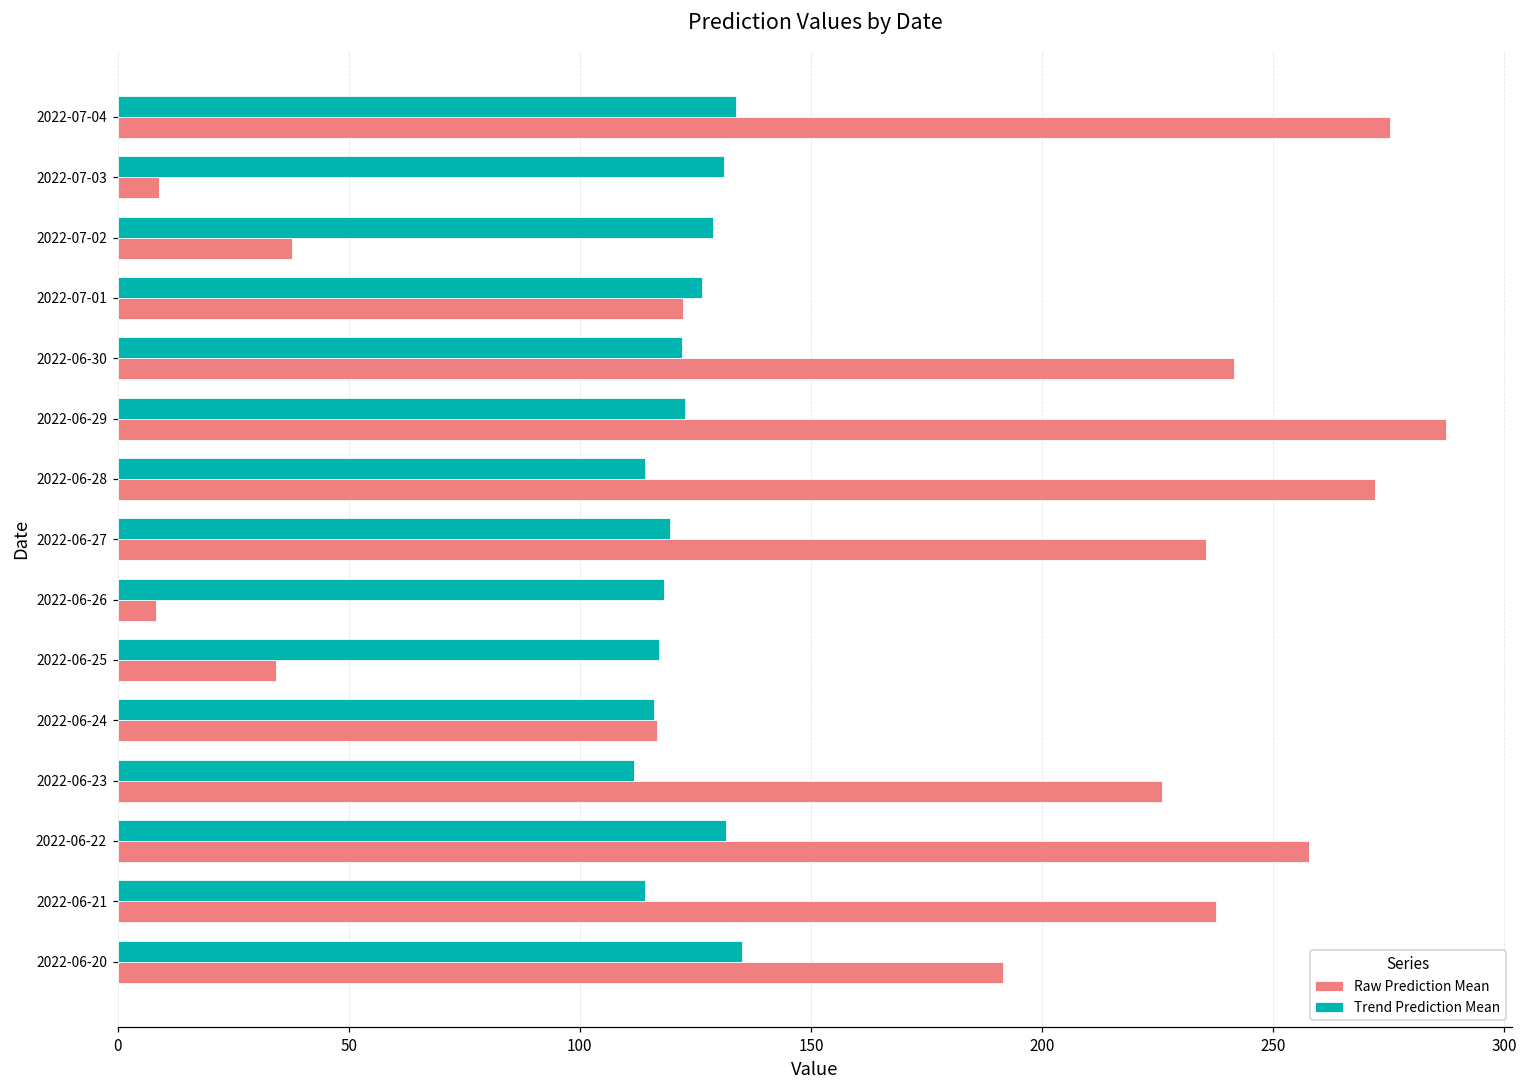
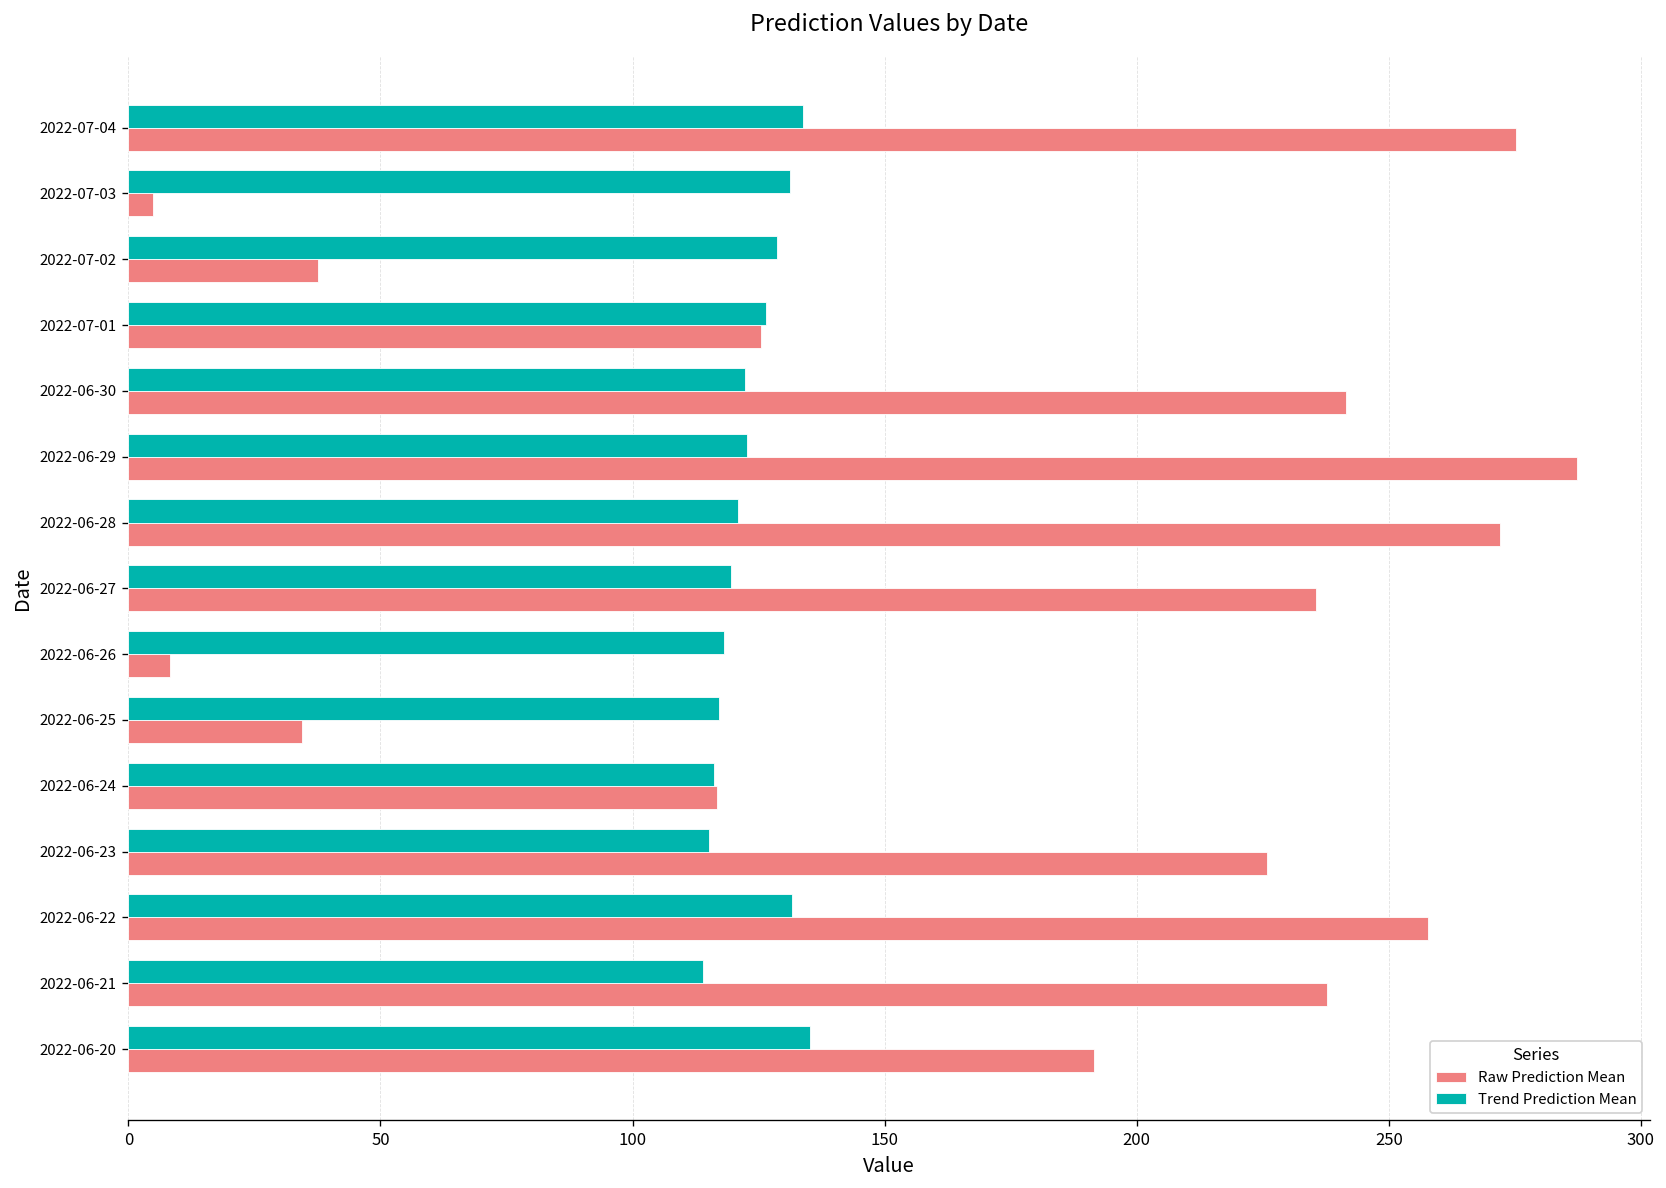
  {
    "Raw Prediction Mean": {
      "2022-07-04": 275,
-     "2022-07-03": 9,
+     "2022-07-03": 5,
      "2022-07-02": 38,
-     "2022-07-01": 122,
+     "2022-07-01": 125,
      "2022-06-30": 242,
      "2022-06-29": 287,
      "2022-06-28": 272,
      "2022-06-27": 236,
      "2022-06-26": 8,
      "2022-06-25": 34,
      "2022-06-24": 117,
      "2022-06-23": 226,
      "2022-06-22": 258,
      "2022-06-21": 238,
      "2022-06-20": 192
    },
    "Trend Prediction Mean": {
      "2022-07-04": 134,
      "2022-07-03": 131,
      "2022-07-02": 129,
      "2022-07-01": 127,
      "2022-06-30": 122,
      "2022-06-29": 123,
-     "2022-06-28": 114,
+     "2022-06-28": 121,
      "2022-06-27": 120,
      "2022-06-26": 118,
      "2022-06-25": 117,
      "2022-06-24": 116,
-     "2022-06-23": 112,
+     "2022-06-23": 115,
      "2022-06-22": 132,
      "2022-06-21": 114,
      "2022-06-20": 135
    }
  }
